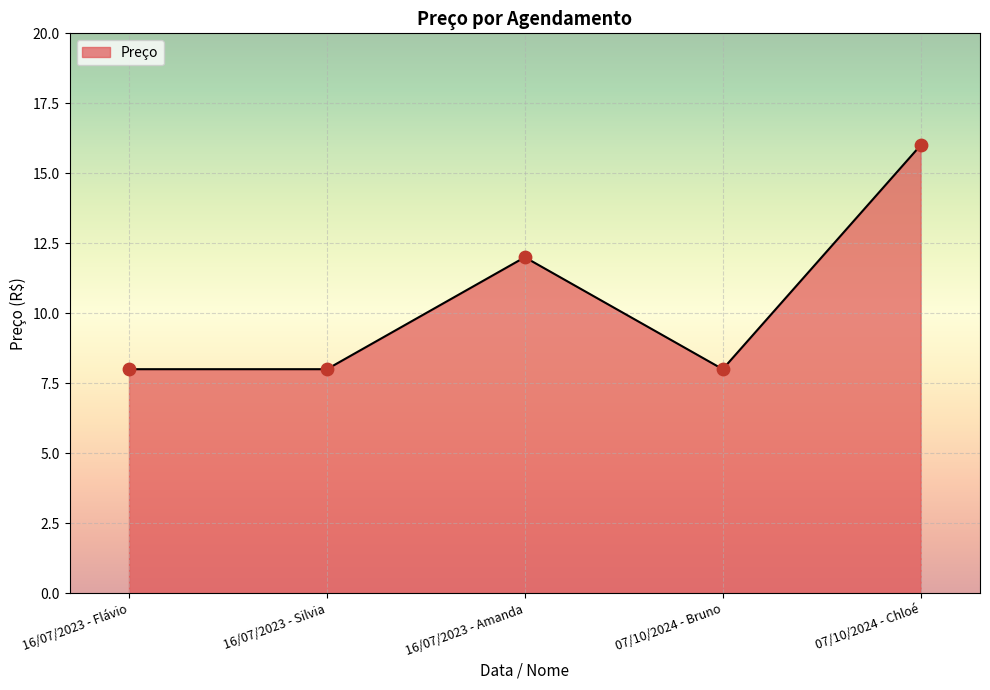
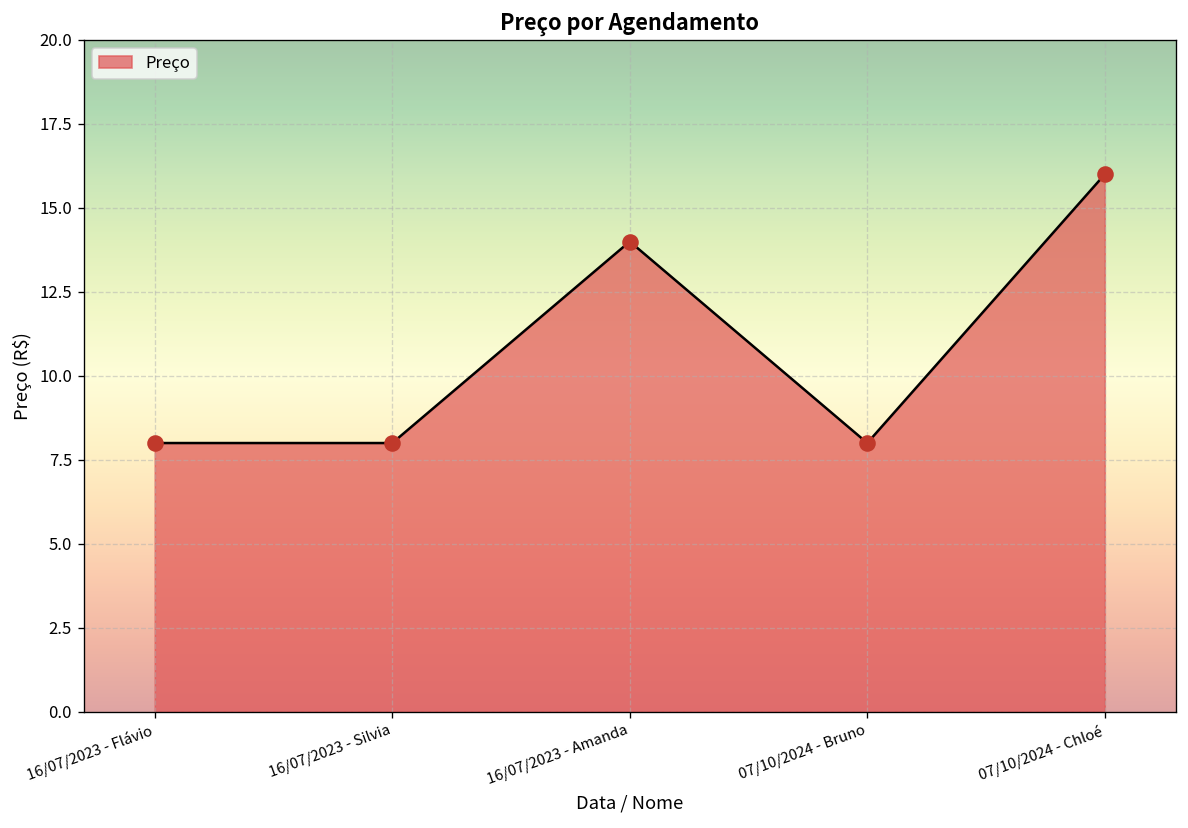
  {
    "16/07/2023 - Flávio": 8,
    "16/07/2023 - Silvia": 8,
-   "16/07/2023 - Amanda": 12,
+   "16/07/2023 - Amanda": 14,
    "07/10/2024 - Bruno": 8,
    "07/10/2024 - Chloé": 16
  }
